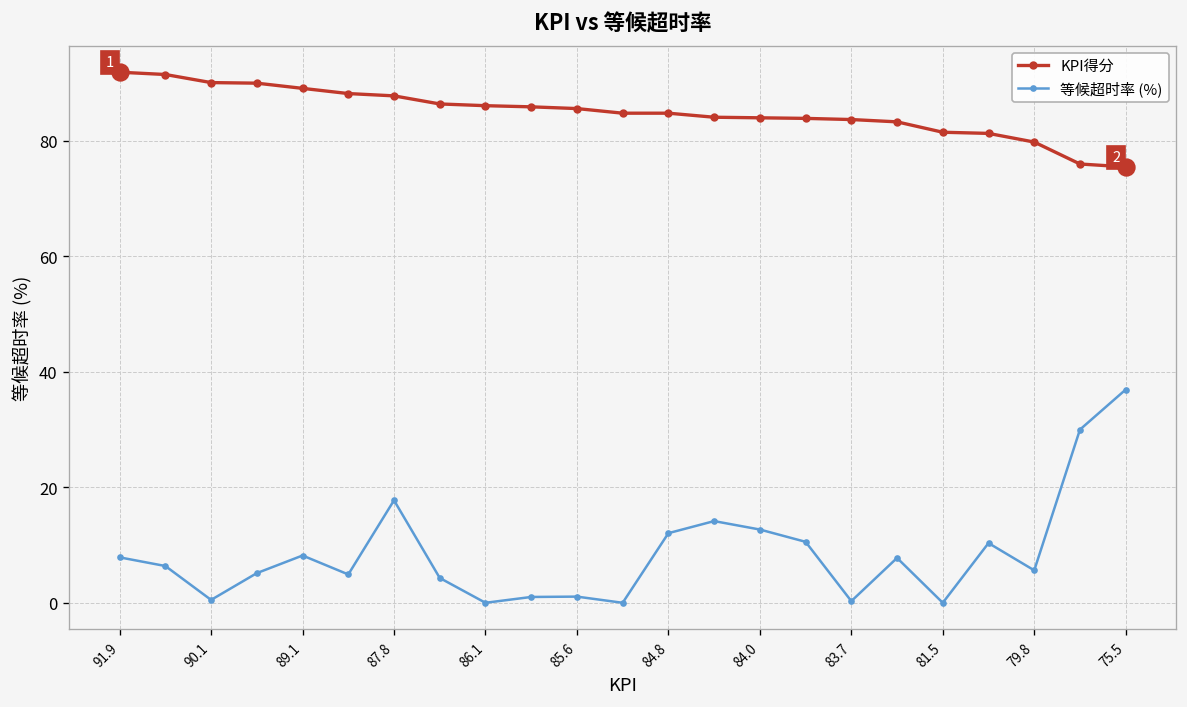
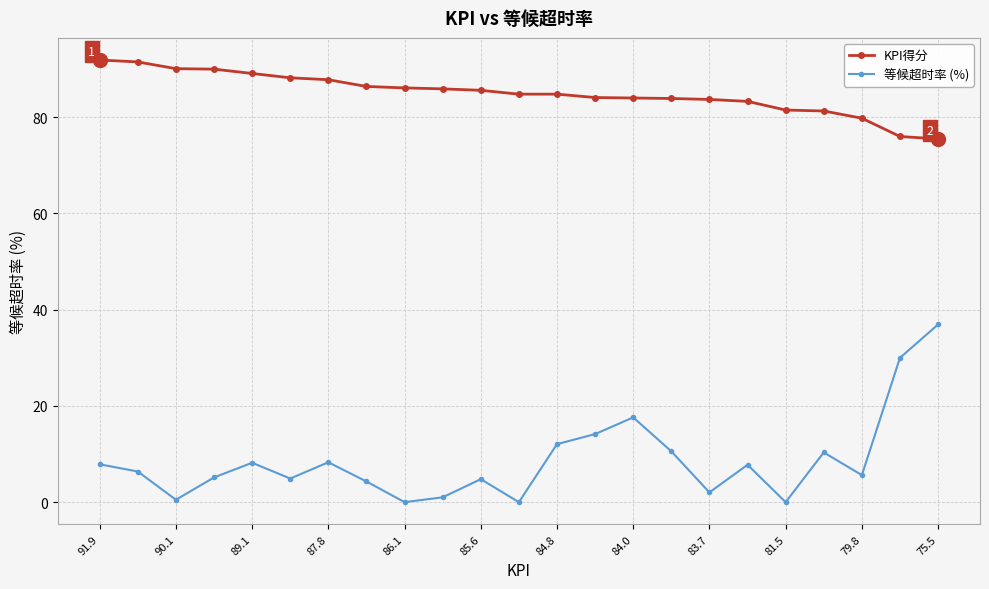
  {
    "等候超时率 (%)": {
      "91.9": 8,
      "90.1": 1,
      "89.1": 8,
-     "87.8": 18,
+     "87.8": 8,
      "86.1": 0,
-     "85.6": 1,
-     "84.0": 13,
-     "83.7": 0,
+     "85.6": 5,
+     "84.0": 18,
+     "83.7": 2,
      "81.5": 0,
      "79.8": 6,
      "75.5": 37
    }
  }
